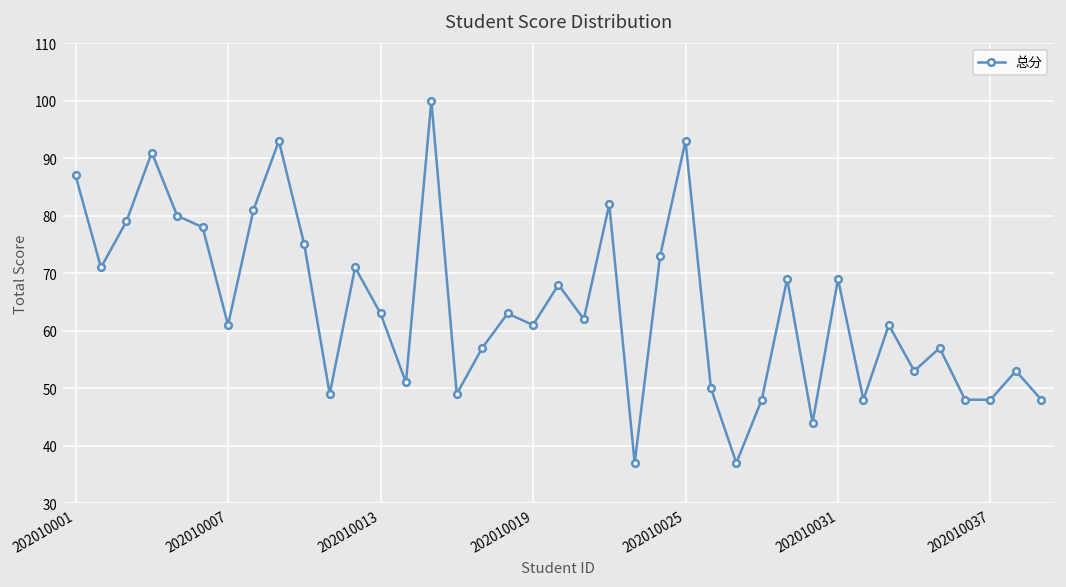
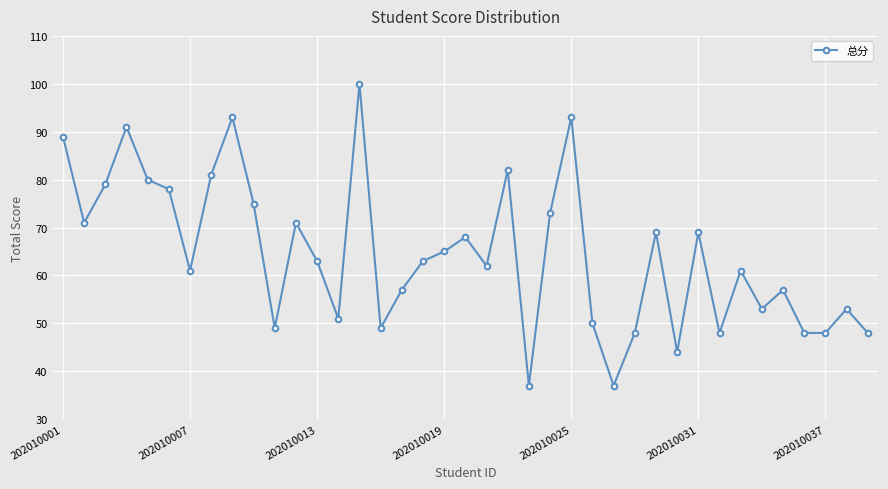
  {
-   "202010001": 87,
+   "202010001": 89,
    "202010007": 61,
    "202010013": 63,
-   "202010019": 61,
+   "202010019": 65,
    "202010025": 93,
    "202010031": 69,
    "202010037": 48
  }
